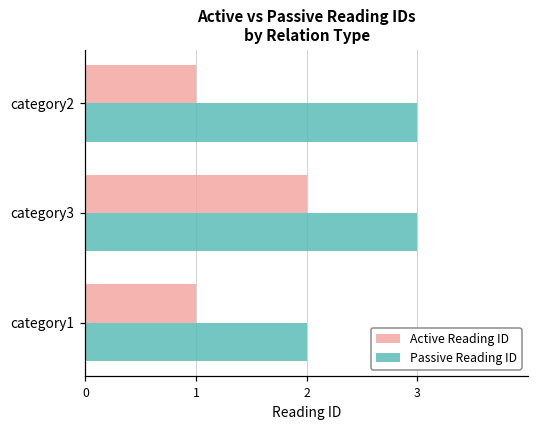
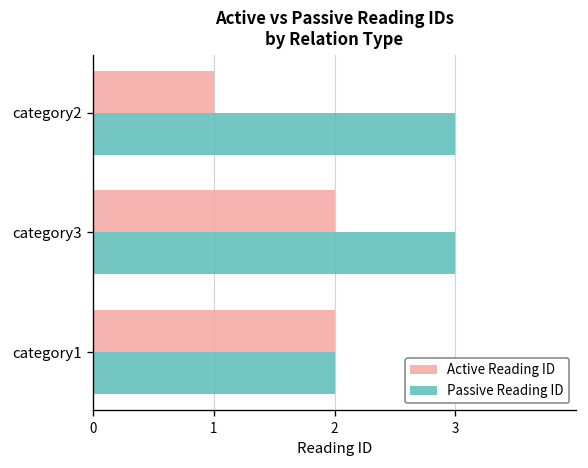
  {
    "Active Reading ID": {
      "category2": 1,
      "category3": 2,
-     "category1": 1
+     "category1": 2
    },
    "Passive Reading ID": {
      "category2": 3,
      "category3": 3,
      "category1": 2
    }
  }
